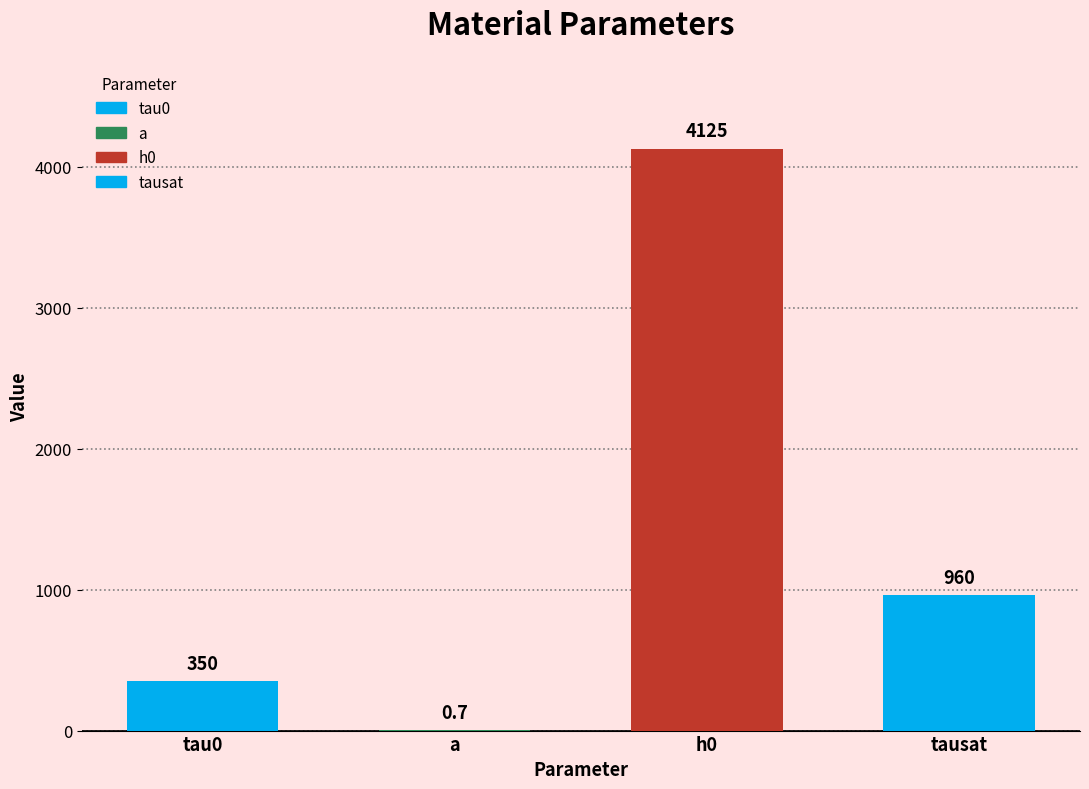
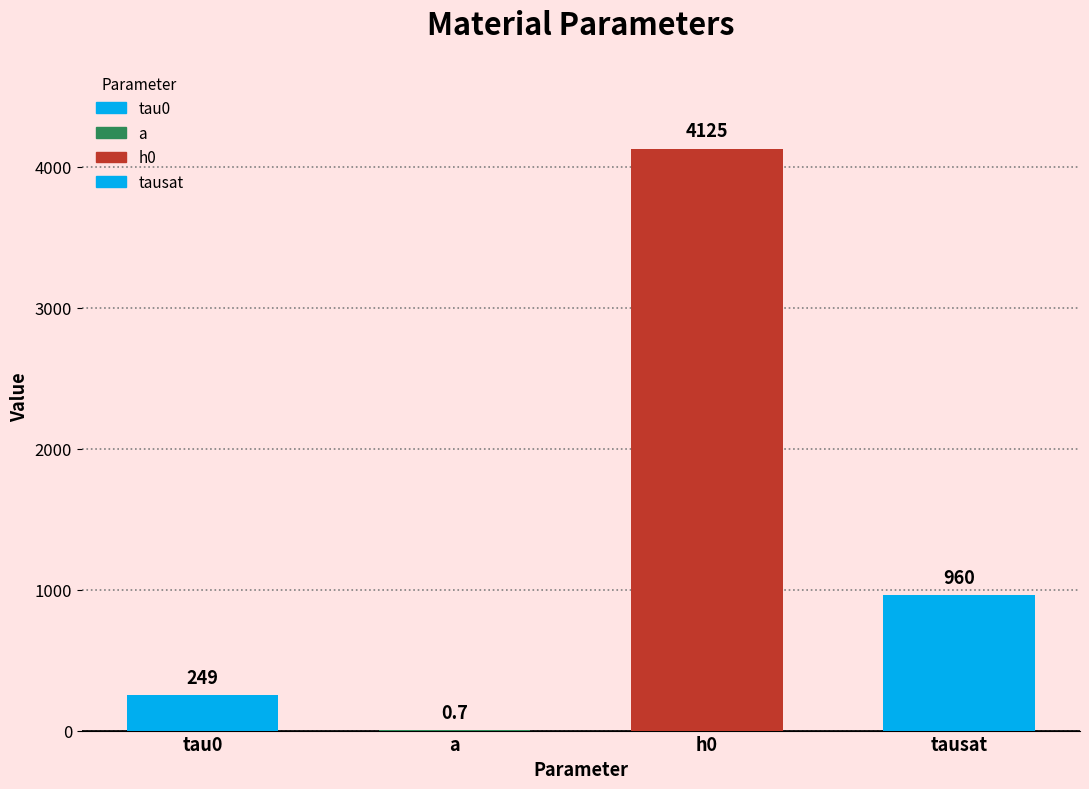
  {
-   "tau0": 350,
+   "tau0": 249,
    "a": 0.7,
    "h0": 4125,
    "tausat": 960
  }
